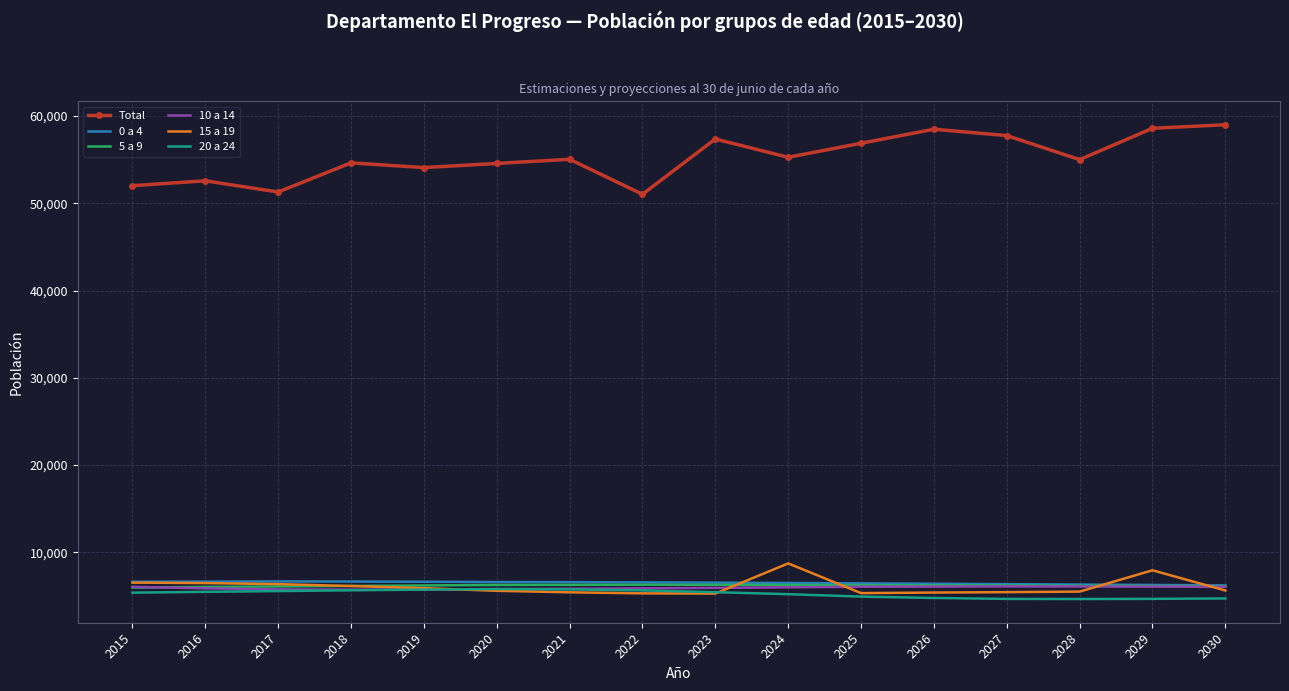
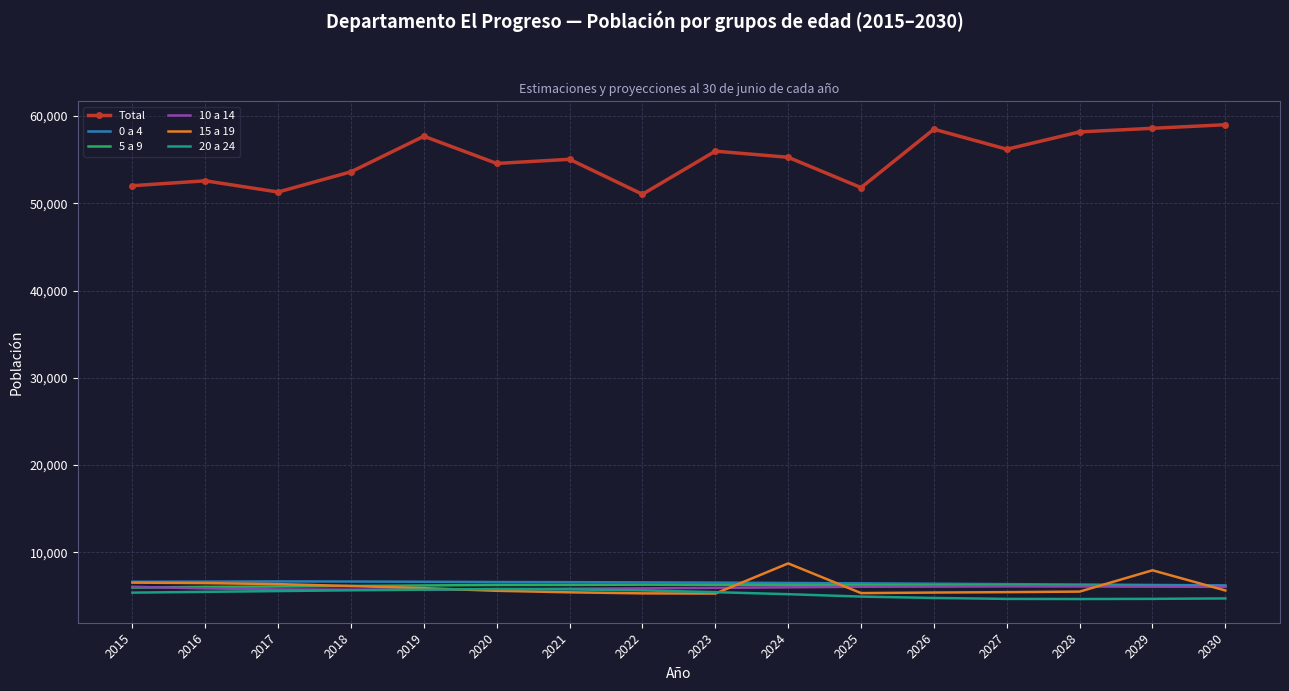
  {
    "Total": {
      "2015": "52,000",
      "2016": "53,000",
      "2017": "51,000",
-     "2018": "55,000",
-     "2019": "54,000",
+     "2018": "54,000",
+     "2019": "58,000",
      "2020": "55,000",
      "2021": "55,000",
      "2022": "51,000",
-     "2023": "57,000",
+     "2023": "56,000",
      "2024": "55,000",
-     "2025": "57,000",
+     "2025": "52,000",
      "2026": "58,000",
-     "2027": "58,000",
-     "2028": "55,000",
+     "2027": "56,000",
+     "2028": "58,000",
      "2029": "59,000",
      "2030": "59,000"
    },
    "0 a 4": {
      "2017": "7,000",
      "2018": "7,000",
      "2019": "7,000",
      "2020": "7,000",
      "2021": "7,000"
    },
    "10 a 14": {
      "2023": "6,000"
    },
    "15 a 19": {
      "2021": "5,000",
      "2022": "5,000",
      "2024": "9,000",
      "2025": "5,000",
      "2026": "5,000",
      "2027": "5,000",
      "2028": "5,000",
      "2029": "8,000",
      "2030": "6,000"
    }
  }
